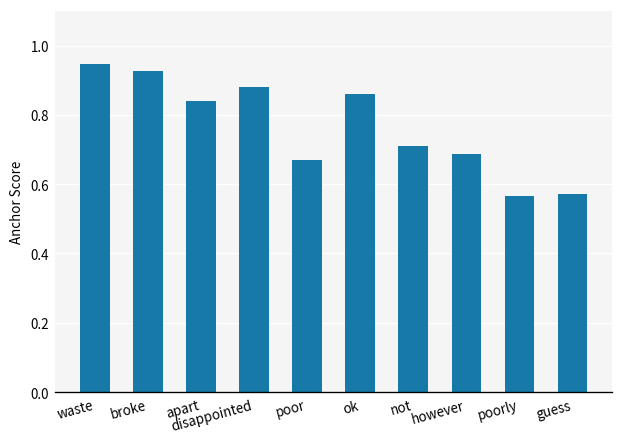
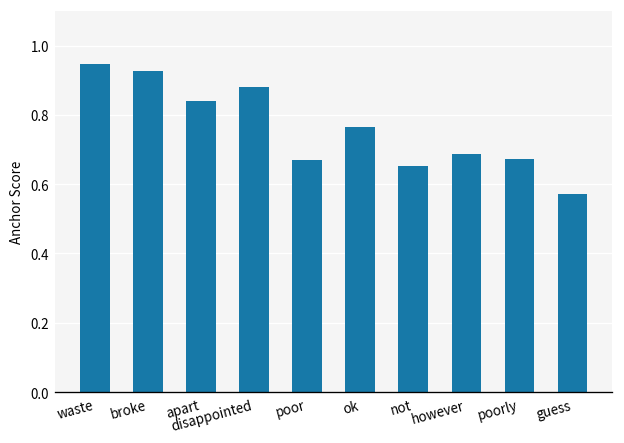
  {
    "waste": 0.95,
    "broke": 0.93,
    "apart": 0.84,
    "disappointed": 0.88,
    "poor": 0.67,
-   "ok": 0.86,
-   "not": 0.71,
+   "ok": 0.77,
+   "not": 0.65,
    "however": 0.69,
-   "poorly": 0.57,
+   "poorly": 0.67,
    "guess": 0.57
  }
